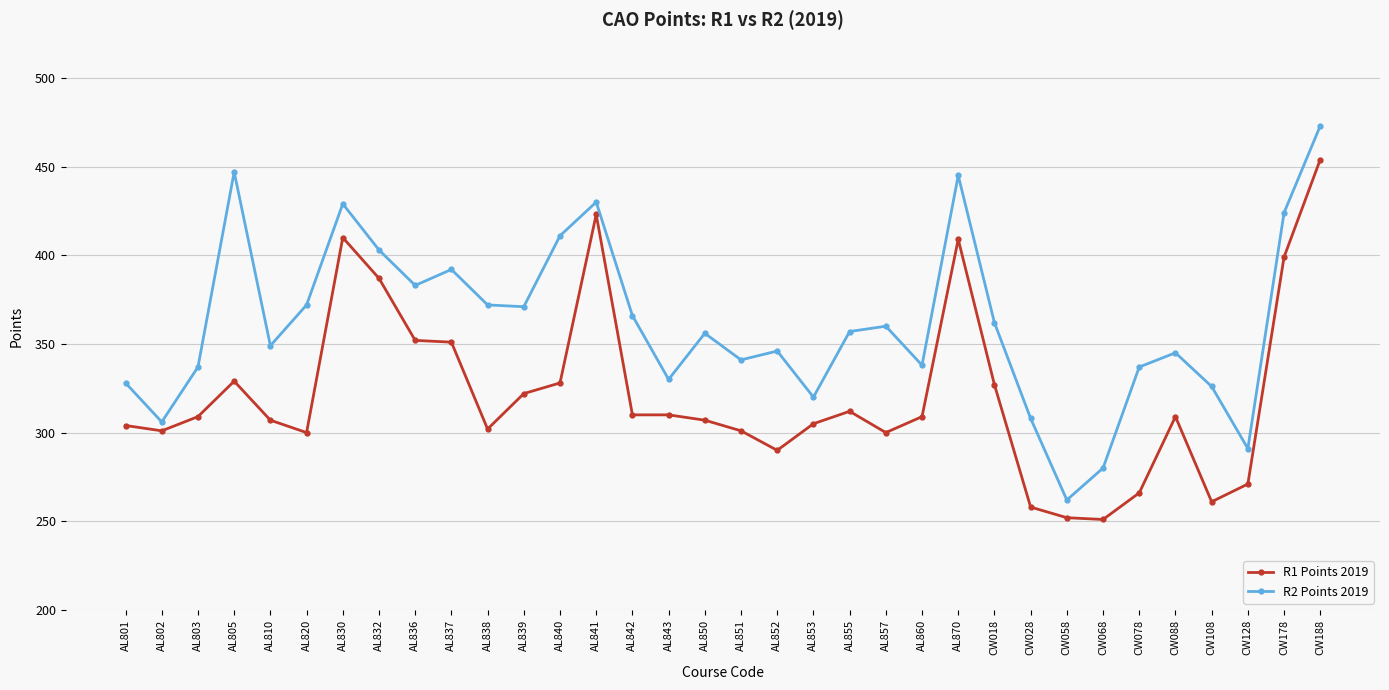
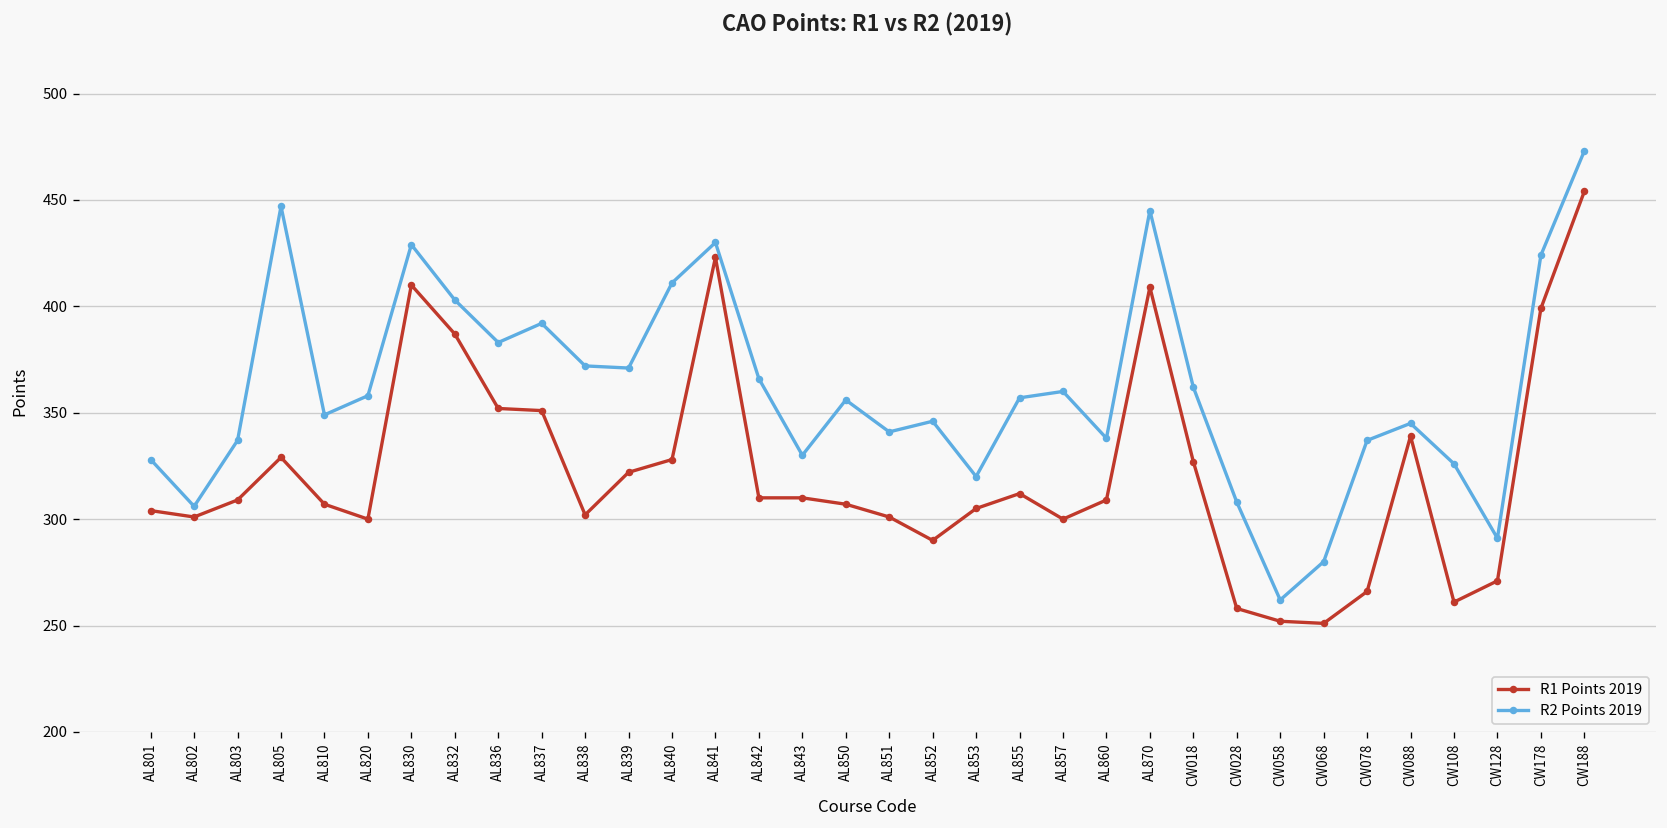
  {
    "R1 Points 2019": {
      "AL801": 304,
      "AL802": 301,
      "AL803": 309,
      "AL805": 329,
      "AL810": 307,
      "AL820": 300,
      "AL830": 410,
      "AL832": 387,
      "AL836": 352,
      "AL837": 351,
      "AL838": 302,
      "AL839": 322,
      "AL840": 328,
      "AL841": 423,
      "AL842": 310,
      "AL843": 310,
      "AL850": 307,
      "AL851": 301,
      "AL852": 290,
      "AL853": 305,
      "AL855": 312,
      "AL857": 300,
      "AL860": 309,
      "AL870": 409,
      "CW018": 327,
      "CW028": 258,
      "CW058": 252,
      "CW068": 251,
      "CW078": 266,
-     "CW088": 309,
+     "CW088": 339,
      "CW108": 261,
      "CW128": 271,
      "CW178": 399,
      "CW188": 454
    },
    "R2 Points 2019": {
      "AL801": 328,
      "AL802": 306,
      "AL803": 337,
      "AL805": 447,
      "AL810": 349,
-     "AL820": 372,
+     "AL820": 358,
      "AL830": 429,
      "AL832": 403,
      "AL836": 383,
      "AL837": 392,
      "AL838": 372,
      "AL839": 371,
      "AL840": 411,
      "AL841": 430,
      "AL842": 366,
      "AL843": 330,
      "AL850": 356,
      "AL851": 341,
      "AL852": 346,
      "AL853": 320,
      "AL855": 357,
      "AL857": 360,
      "AL860": 338,
      "AL870": 445,
      "CW018": 362,
      "CW028": 308,
      "CW058": 262,
      "CW068": 280,
      "CW078": 337,
      "CW088": 345,
      "CW108": 326,
      "CW128": 291,
      "CW178": 424,
      "CW188": 473
    }
  }
